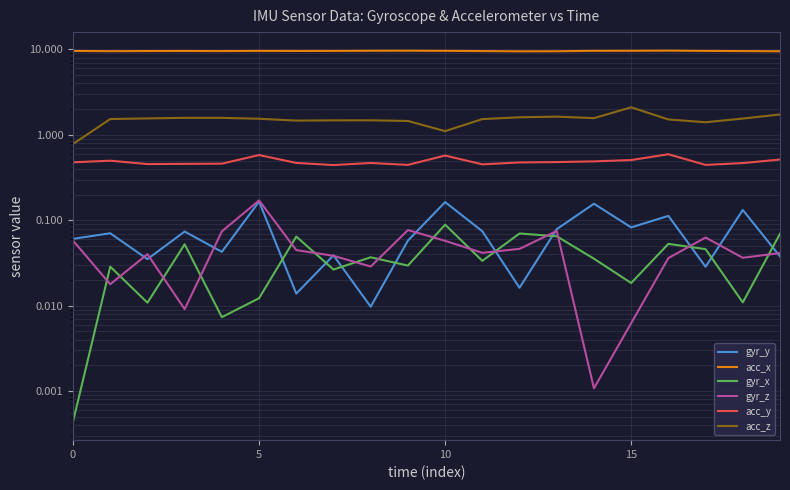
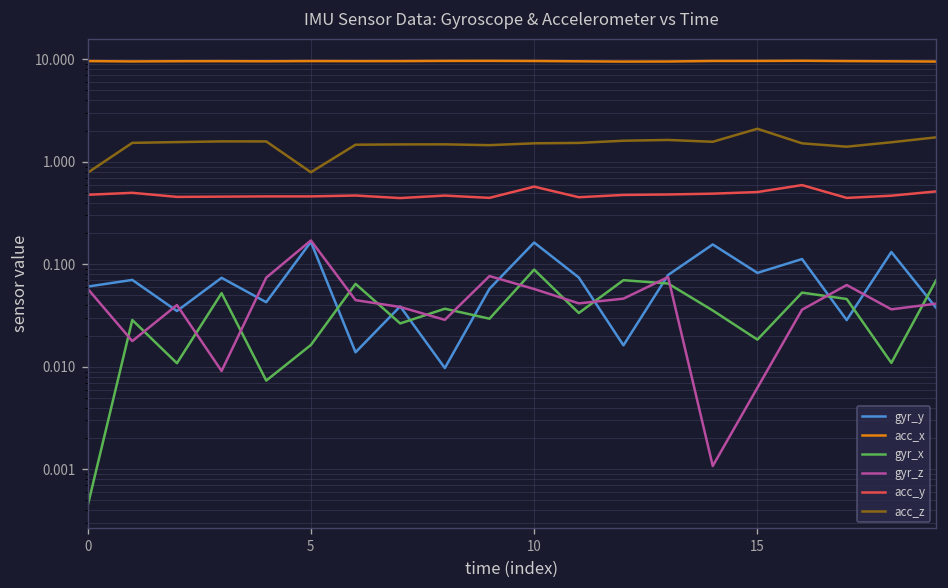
  {
    "gyr_y": {
      "10": 0.16,
      "15": 0.08
    },
    "acc_x": {
      "0": 10,
      "5": 10,
      "10": 10,
      "15": 10
    },
    "gyr_x": {
      "0": 0.0004,
-     "5": 0.012,
+     "5": 0.016,
      "10": 0.09,
      "15": 0.018
    },
    "gyr_z": {
      "10": 0.06,
      "15": 0.006
    },
    "acc_y": {
      "0": 0.5,
-     "5": 0.6,
+     "5": 0.5,
      "10": 0.6,
      "15": 0.5
    },
    "acc_z": {
      "0": 0.8,
-     "5": 1.5,
-     "10": 1.1,
+     "5": 0.8,
+     "10": 1.5,
      "15": 2.1
    }
  }
